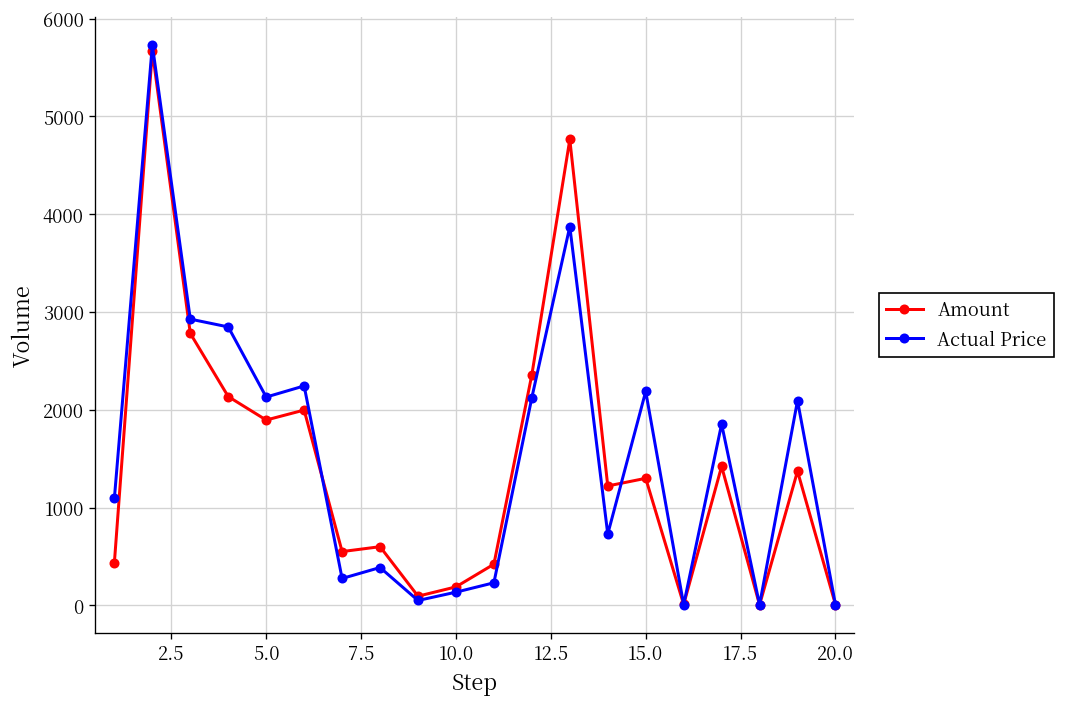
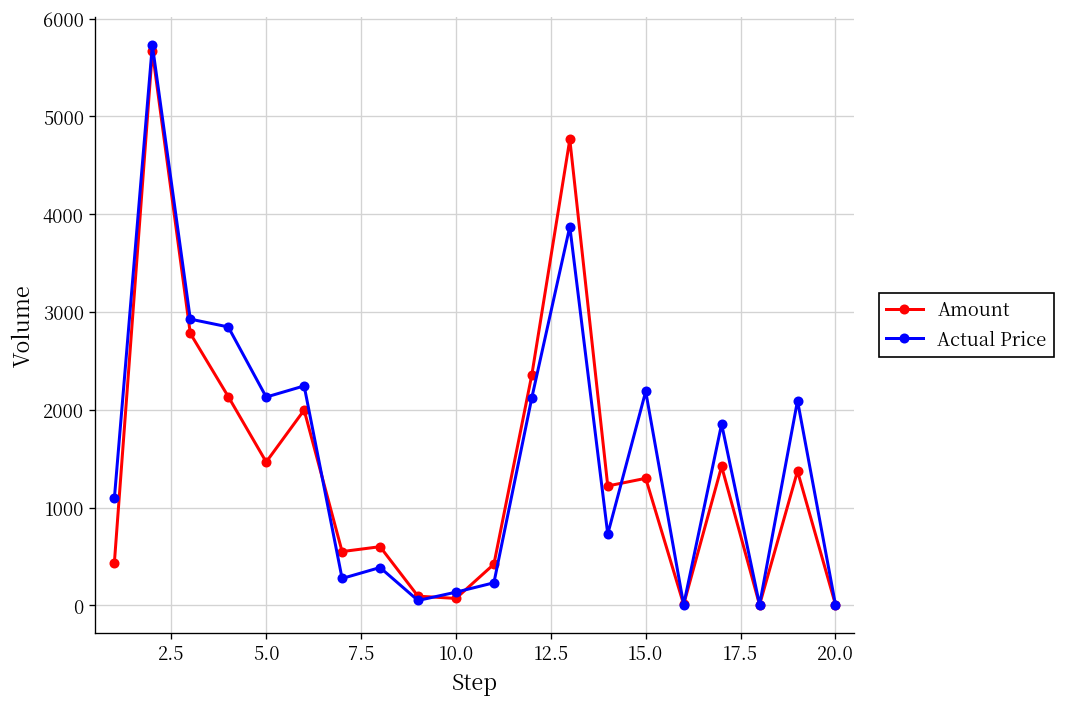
  {
    "Amount": {
-     "5.0": 1900,
-     "10.0": 200,
+     "5.0": 1500,
+     "10.0": 100,
      "15.0": 1300
    },
    "Actual Price": {
      "5.0": 2100,
      "10.0": 100,
      "15.0": 2200
    }
  }
